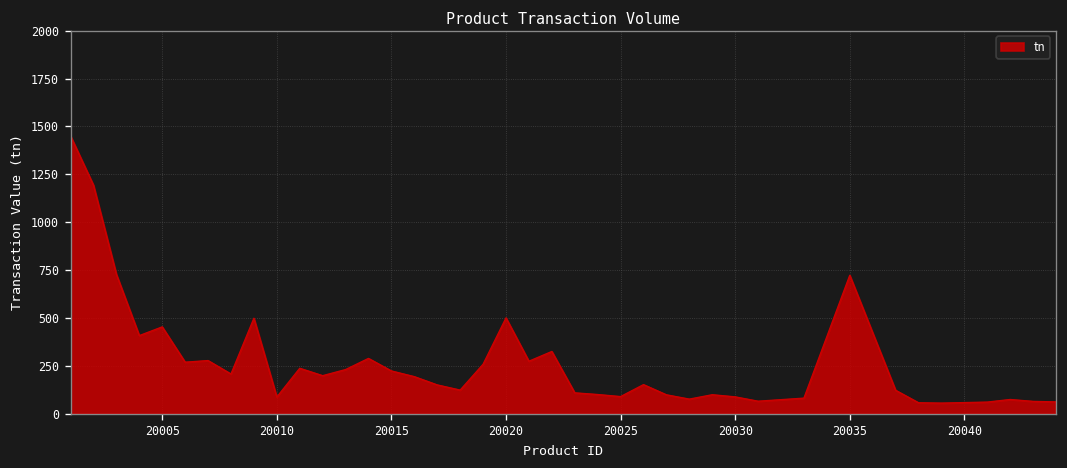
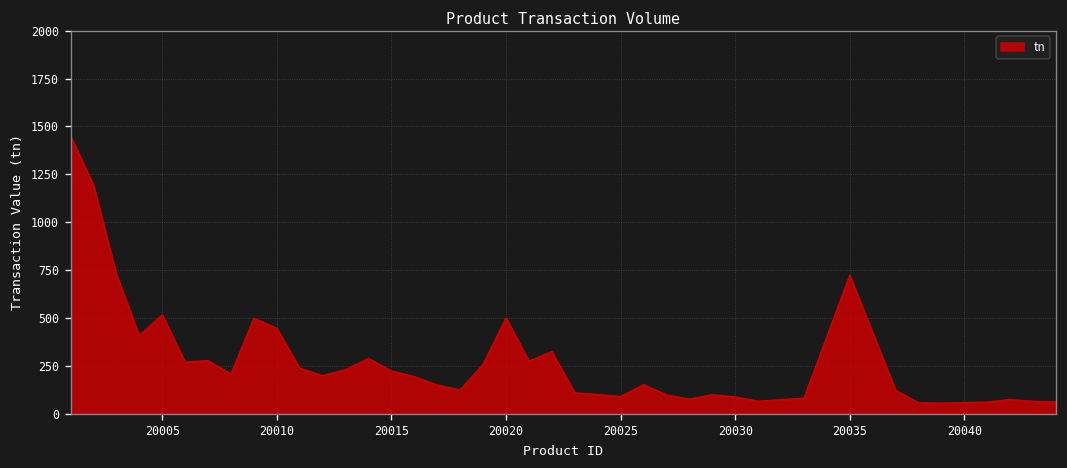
  {
-   "20005": 450,
-   "20010": 90,
+   "20005": 520,
+   "20010": 450,
    "20015": 220,
    "20020": 500,
    "20025": 90,
    "20030": 90,
    "20035": 720
  }
